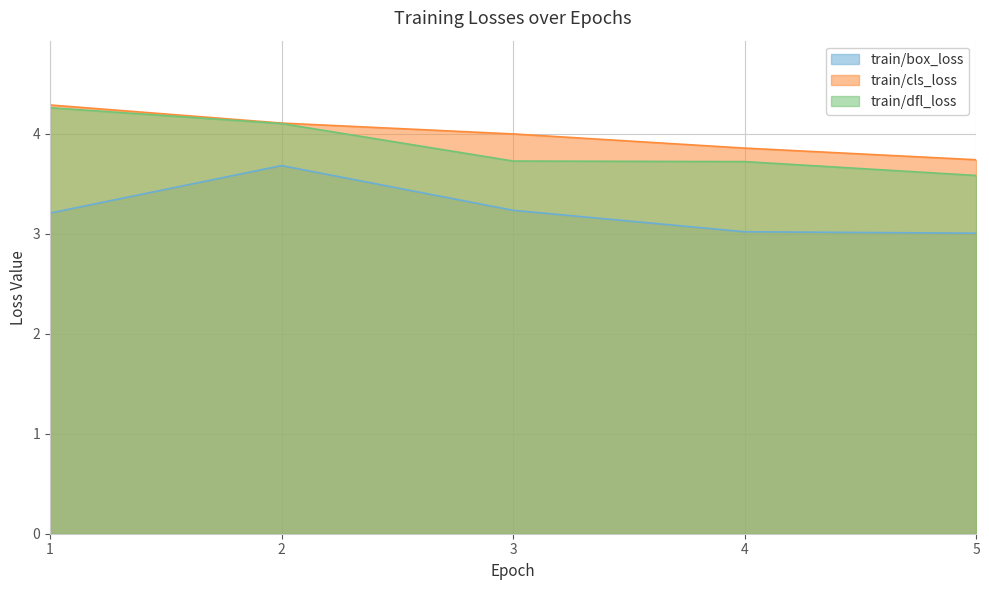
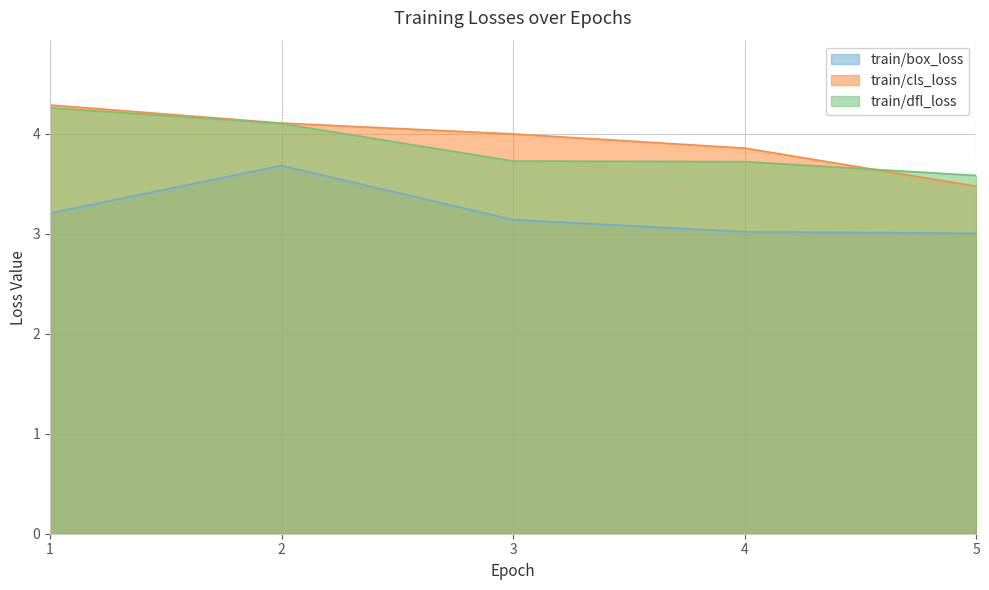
  {
    "train/box_loss": {
      "1": 3.21,
      "2": 3.68,
-     "3": 3.23,
+     "3": 3.14,
      "4": 3.02,
      "5": 3.00
    },
    "train/cls_loss": {
      "1": 4.29,
      "3": 4.00,
      "4": 3.86,
-     "5": 3.74
+     "5": 3.47
    },
    "train/dfl_loss": {
      "1": 4.26,
      "3": 3.73,
      "4": 3.72,
      "5": 3.58
    }
  }
